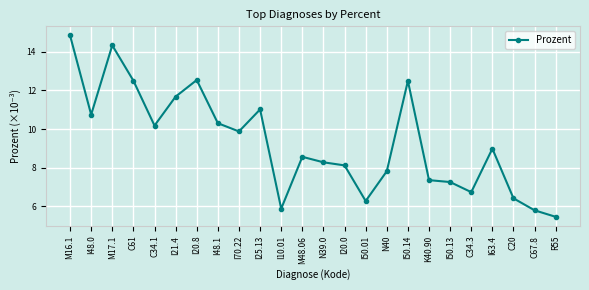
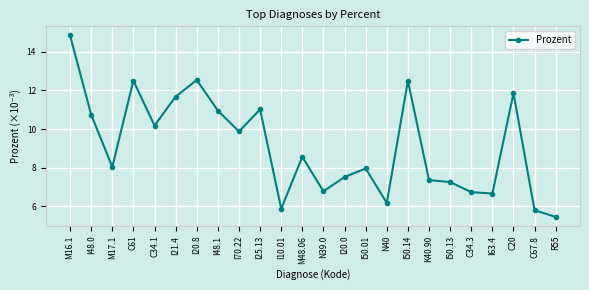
  {
    "M16.1": 14.8,
    "I48.0": 10.7,
-   "M17.1": 14.3,
+   "M17.1": 8.0,
    "C61": 12.5,
    "C34.1": 10.2,
    "I21.4": 11.7,
    "I20.8": 12.5,
-   "I48.1": 10.3,
+   "I48.1": 11.0,
    "I70.22": 9.9,
    "I25.13": 11.0,
    "I10.01": 5.9,
    "M48.06": 8.6,
-   "N39.0": 8.3,
-   "I20.0": 8.1,
-   "I50.01": 6.3,
-   "N40": 7.8,
+   "N39.0": 6.8,
+   "I20.0": 7.5,
+   "I50.01": 8.0,
+   "N40": 6.2,
    "I50.14": 12.5,
    "K40.90": 7.4,
    "I50.13": 7.3,
    "C34.3": 6.7,
-   "I63.4": 9.0,
-   "C20": 6.4,
+   "I63.4": 6.7,
+   "C20": 11.9,
    "C67.8": 5.8,
    "R55": 5.5
  }
